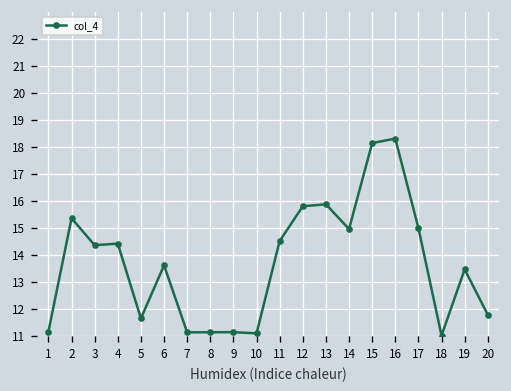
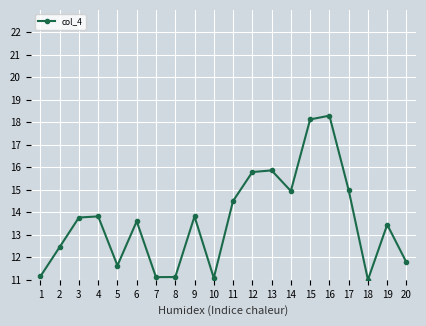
  {
    "1": 11.1,
-   "2": 15.3,
-   "3": 14.3,
-   "4": 14.4,
+   "2": 12.5,
+   "3": 13.8,
+   "4": 13.8,
    "5": 11.6,
    "6": 13.6,
    "7": 11.1,
    "8": 11.1,
-   "9": 11.1,
+   "9": 13.8,
    "10": 11.1,
    "11": 14.5,
    "12": 15.8,
    "13": 15.9,
    "14": 14.9,
    "15": 18.1,
    "16": 18.3,
    "17": 15.0,
    "18": 11.0,
    "19": 13.5,
    "20": 11.8
  }
